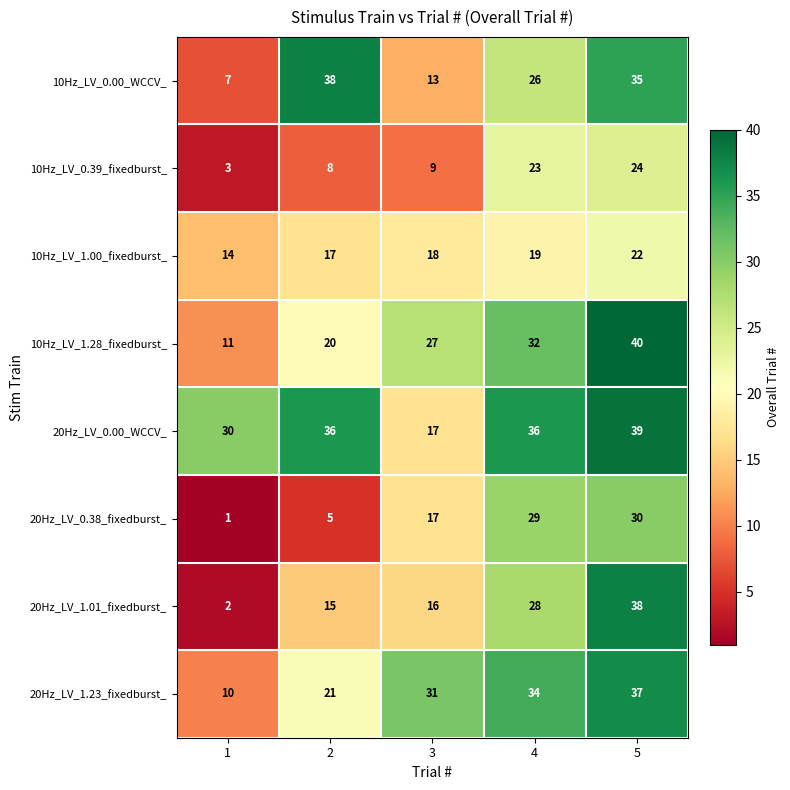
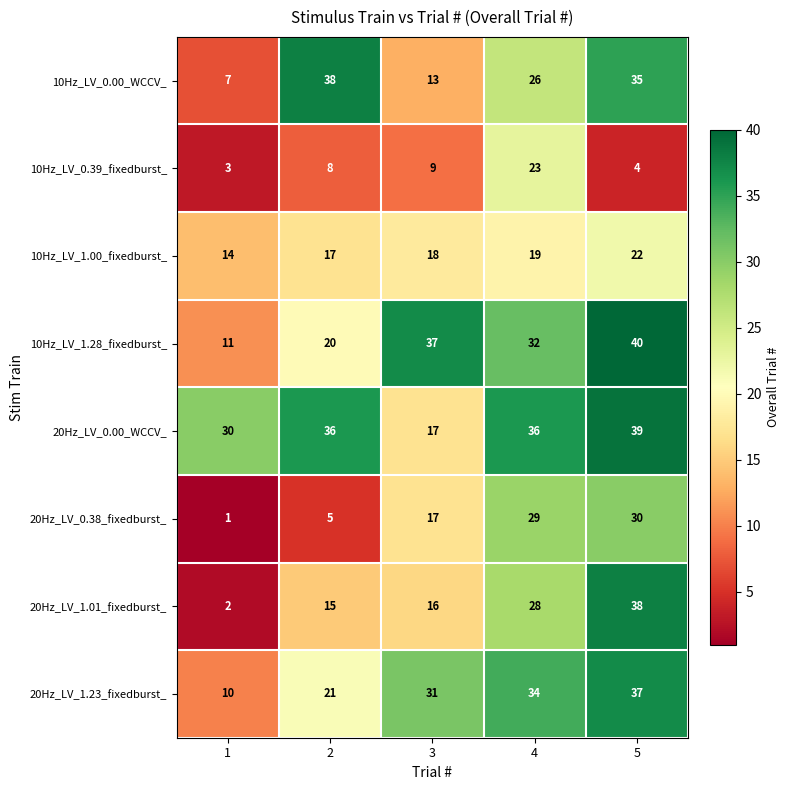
  {
    "10Hz_LV_0.00_WCCV_": {
      "1": 7,
      "2": 38,
      "3": 13,
      "4": 26,
      "5": 35
    },
    "10Hz_LV_0.39_fixedburst_": {
      "1": 3,
      "2": 8,
      "3": 9,
      "4": 23,
-     "5": 24
+     "5": 4
    },
    "10Hz_LV_1.00_fixedburst_": {
      "1": 14,
      "2": 17,
      "3": 18,
      "4": 19,
      "5": 22
    },
    "10Hz_LV_1.28_fixedburst_": {
      "1": 11,
      "2": 20,
-     "3": 27,
+     "3": 37,
      "4": 32,
      "5": 40
    },
    "20Hz_LV_0.00_WCCV_": {
      "1": 30,
      "2": 36,
      "3": 17,
      "4": 36,
      "5": 39
    },
    "20Hz_LV_0.38_fixedburst_": {
      "1": 1,
      "2": 5,
      "3": 17,
      "4": 29,
      "5": 30
    },
    "20Hz_LV_1.01_fixedburst_": {
      "1": 2,
      "2": 15,
      "3": 16,
      "4": 28,
      "5": 38
    },
    "20Hz_LV_1.23_fixedburst_": {
      "1": 10,
      "2": 21,
      "3": 31,
      "4": 34,
      "5": 37
    }
  }
